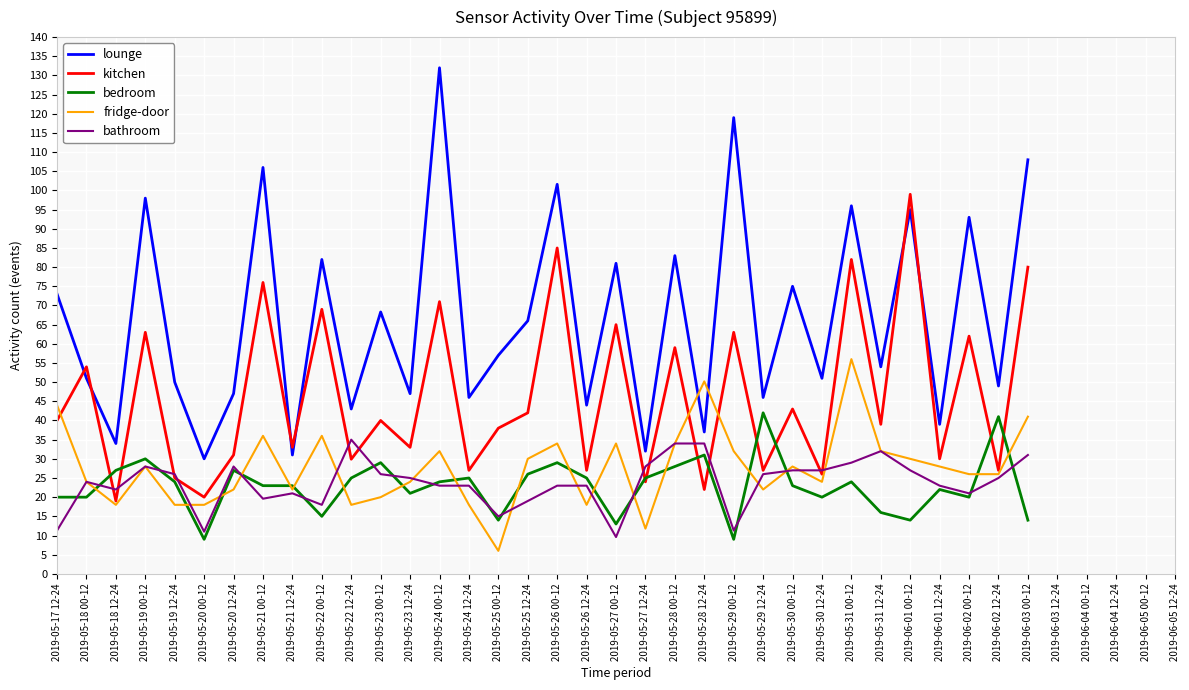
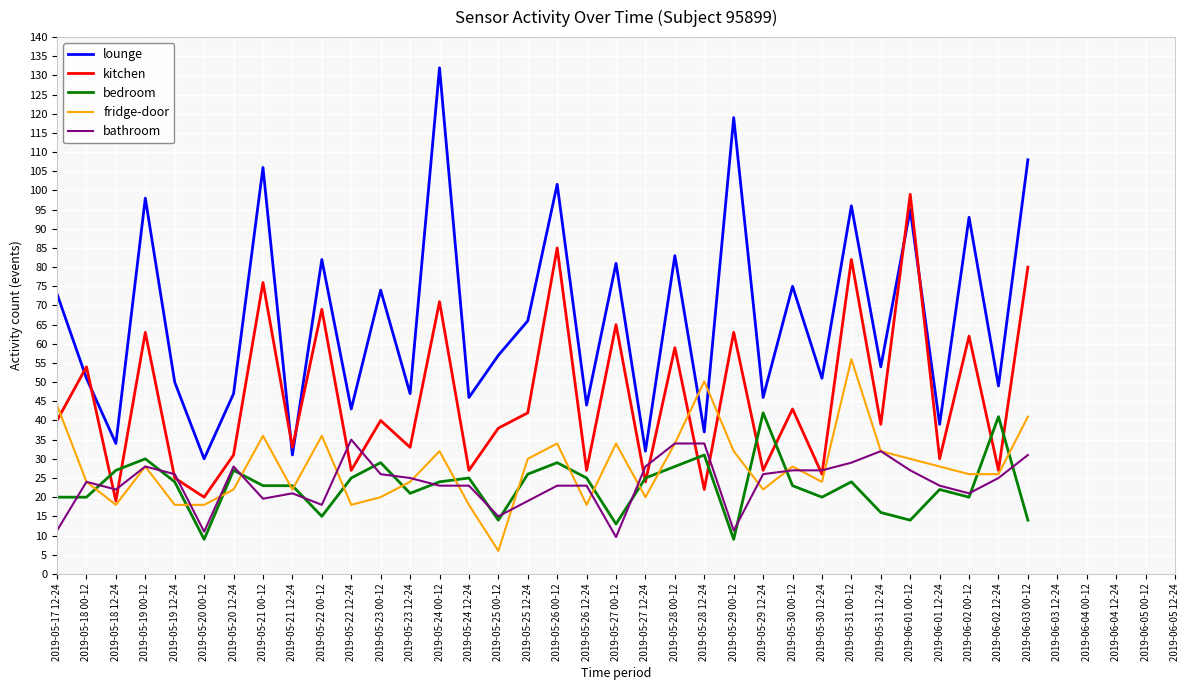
  {
    "lounge": {
      "2019-05-17 12-24": 73,
      "2019-05-18 00-12": 51,
      "2019-05-18 12-24": 34,
      "2019-05-19 00-12": 98,
      "2019-05-19 12-24": 50,
      "2019-05-20 00-12": 30,
      "2019-05-20 12-24": 47,
      "2019-05-21 00-12": 106,
      "2019-05-21 12-24": 31,
      "2019-05-22 00-12": 82,
      "2019-05-22 12-24": 43,
-     "2019-05-23 00-12": 68,
+     "2019-05-23 00-12": 74,
      "2019-05-23 12-24": 47,
      "2019-05-24 00-12": 132,
      "2019-05-24 12-24": 46,
      "2019-05-25 00-12": 57,
      "2019-05-25 12-24": 66,
      "2019-05-26 00-12": 102,
      "2019-05-26 12-24": 44,
      "2019-05-27 00-12": 81,
      "2019-05-27 12-24": 32,
      "2019-05-28 00-12": 83,
      "2019-05-28 12-24": 37,
      "2019-05-29 00-12": 119,
      "2019-05-29 12-24": 46,
      "2019-05-30 00-12": 75,
      "2019-05-30 12-24": 51,
      "2019-05-31 00-12": 96,
      "2019-05-31 12-24": 54,
      "2019-06-01 00-12": 95,
      "2019-06-01 12-24": 39,
      "2019-06-02 00-12": 93,
      "2019-06-02 12-24": 49,
      "2019-06-03 00-12": 108
    },
    "kitchen": {
      "2019-05-17 12-24": 40,
      "2019-05-18 00-12": 54,
      "2019-05-18 12-24": 19,
      "2019-05-19 00-12": 63,
      "2019-05-19 12-24": 25,
      "2019-05-20 00-12": 20,
      "2019-05-20 12-24": 31,
      "2019-05-21 00-12": 76,
      "2019-05-21 12-24": 33,
      "2019-05-22 00-12": 69,
-     "2019-05-22 12-24": 30,
+     "2019-05-22 12-24": 27,
      "2019-05-23 00-12": 40,
      "2019-05-23 12-24": 33,
      "2019-05-24 00-12": 71,
      "2019-05-24 12-24": 27,
      "2019-05-25 00-12": 38,
      "2019-05-25 12-24": 42,
      "2019-05-26 00-12": 85,
      "2019-05-26 12-24": 27,
      "2019-05-27 00-12": 65,
      "2019-05-27 12-24": 24,
      "2019-05-28 00-12": 59,
      "2019-05-28 12-24": 22,
      "2019-05-29 00-12": 63,
      "2019-05-29 12-24": 27,
      "2019-05-30 00-12": 43,
      "2019-05-30 12-24": 26,
      "2019-05-31 00-12": 82,
      "2019-05-31 12-24": 39,
      "2019-06-01 00-12": 99,
      "2019-06-01 12-24": 30,
      "2019-06-02 00-12": 62,
      "2019-06-02 12-24": 27,
      "2019-06-03 00-12": 80
    },
    "bedroom": {
      "2019-05-17 12-24": 20,
      "2019-05-18 00-12": 20,
      "2019-05-18 12-24": 27,
      "2019-05-19 00-12": 30,
      "2019-05-19 12-24": 24,
      "2019-05-20 00-12": 9,
      "2019-05-20 12-24": 27,
      "2019-05-21 00-12": 23,
      "2019-05-21 12-24": 23,
      "2019-05-22 00-12": 15,
      "2019-05-22 12-24": 25,
      "2019-05-23 00-12": 29,
      "2019-05-23 12-24": 21,
      "2019-05-24 00-12": 24,
      "2019-05-24 12-24": 25,
      "2019-05-25 00-12": 14,
      "2019-05-25 12-24": 26,
      "2019-05-26 00-12": 29,
      "2019-05-26 12-24": 25,
      "2019-05-27 00-12": 13,
      "2019-05-27 12-24": 25,
      "2019-05-28 00-12": 28,
      "2019-05-28 12-24": 31,
      "2019-05-29 00-12": 9,
      "2019-05-29 12-24": 42,
      "2019-05-30 00-12": 23,
      "2019-05-30 12-24": 20,
      "2019-05-31 00-12": 24,
      "2019-05-31 12-24": 16,
      "2019-06-01 00-12": 14,
      "2019-06-01 12-24": 22,
      "2019-06-02 00-12": 20,
      "2019-06-02 12-24": 41,
      "2019-06-03 00-12": 14
    },
    "fridge-door": {
      "2019-05-17 12-24": 44,
      "2019-05-18 12-24": 18,
      "2019-05-19 12-24": 18,
      "2019-05-20 00-12": 18,
      "2019-05-20 12-24": 22,
      "2019-05-21 00-12": 36,
      "2019-05-21 12-24": 22,
      "2019-05-22 00-12": 36,
      "2019-05-22 12-24": 18,
      "2019-05-23 00-12": 20,
      "2019-05-23 12-24": 24,
      "2019-05-24 00-12": 32,
      "2019-05-24 12-24": 18,
      "2019-05-25 00-12": 6,
      "2019-05-25 12-24": 30,
      "2019-05-26 00-12": 34,
      "2019-05-26 12-24": 18,
      "2019-05-27 00-12": 34,
-     "2019-05-27 12-24": 12,
+     "2019-05-27 12-24": 20,
      "2019-05-28 12-24": 50,
      "2019-05-29 00-12": 32,
      "2019-05-29 12-24": 22,
      "2019-05-30 00-12": 28,
      "2019-05-30 12-24": 24,
      "2019-05-31 00-12": 56,
      "2019-06-01 00-12": 30,
      "2019-06-01 12-24": 28,
      "2019-06-02 00-12": 26,
      "2019-06-02 12-24": 26,
      "2019-06-03 00-12": 41
    },
    "bathroom": {
      "2019-05-17 12-24": 11,
      "2019-05-18 12-24": 22,
      "2019-05-19 12-24": 26,
      "2019-05-20 00-12": 11,
      "2019-05-20 12-24": 28,
      "2019-05-21 00-12": 20,
      "2019-05-21 12-24": 21,
      "2019-05-22 00-12": 18,
      "2019-05-22 12-24": 35,
      "2019-05-23 00-12": 26,
      "2019-05-23 12-24": 25,
      "2019-05-24 00-12": 23,
      "2019-05-24 12-24": 23,
      "2019-05-25 00-12": 15,
      "2019-05-25 12-24": 19,
      "2019-05-26 00-12": 23,
      "2019-05-26 12-24": 23,
      "2019-05-27 00-12": 10,
      "2019-05-27 12-24": 28,
      "2019-05-28 12-24": 34,
      "2019-05-29 00-12": 11,
      "2019-05-29 12-24": 26,
      "2019-05-30 00-12": 27,
      "2019-05-30 12-24": 27,
      "2019-05-31 00-12": 29,
      "2019-06-01 00-12": 27,
      "2019-06-01 12-24": 23,
      "2019-06-02 00-12": 21,
      "2019-06-02 12-24": 25,
      "2019-06-03 00-12": 31
    }
  }
